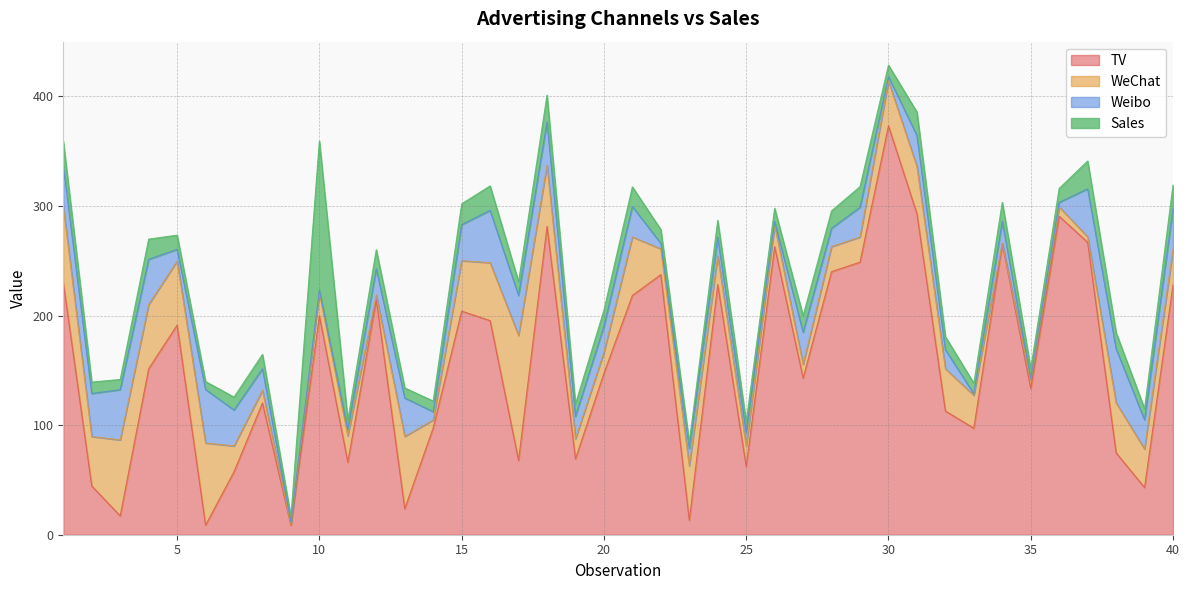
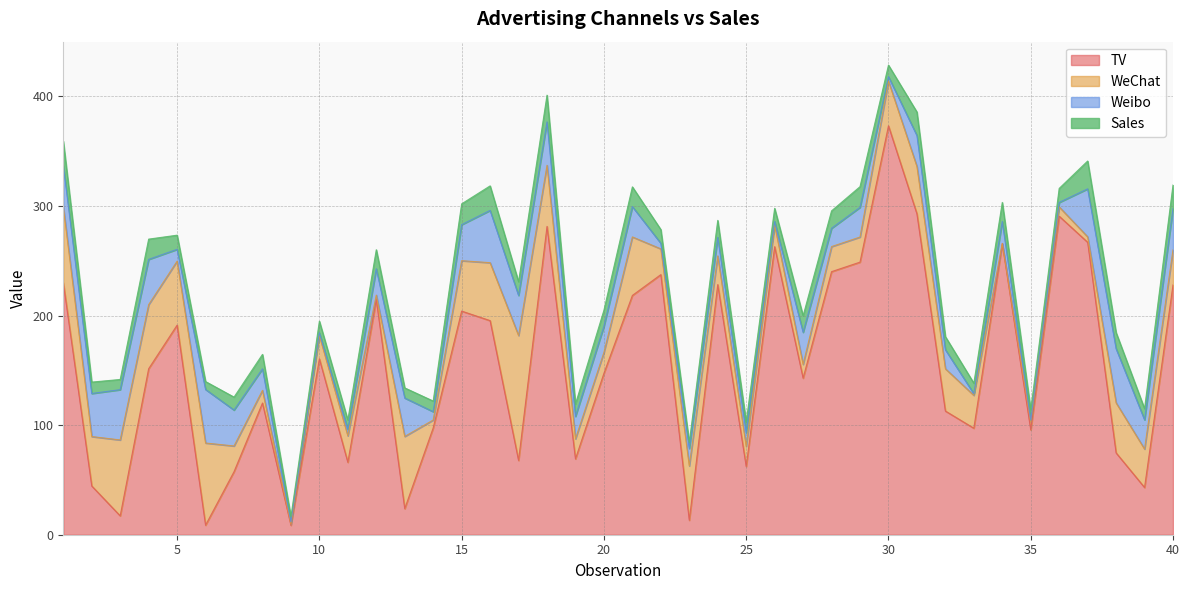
  {
    "TV": {
      "5": 191,
-     "10": 200,
+     "10": 161,
      "15": 204,
      "20": 147,
      "25": 62,
      "30": 373,
-     "35": 134,
+     "35": 96,
      "40": 228
    },
    "WeChat": {
      "5": 58,
      "10": 21,
      "15": 46,
      "20": 19,
      "25": 18,
      "30": 41,
      "40": 32
    },
    "Weibo": {
      "5": 11,
      "10": 3,
      "15": 33,
      "20": 24,
      "25": 13,
      "30": 4,
      "40": 38
    },
    "Sales": {
      "5": 13,
-     "10": 136,
+     "10": 11,
      "15": 19,
      "20": 15,
      "25": 10,
      "30": 11,
      "35": 10,
      "40": 22
    }
  }
